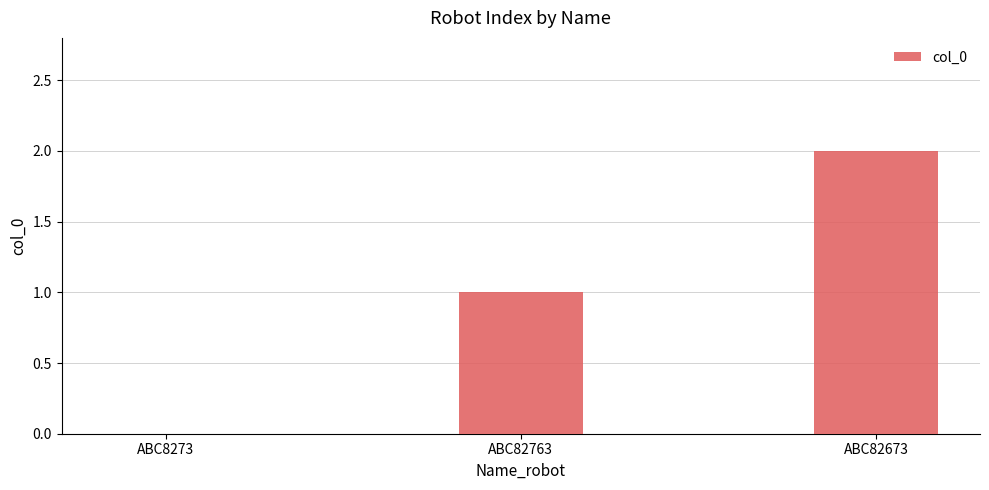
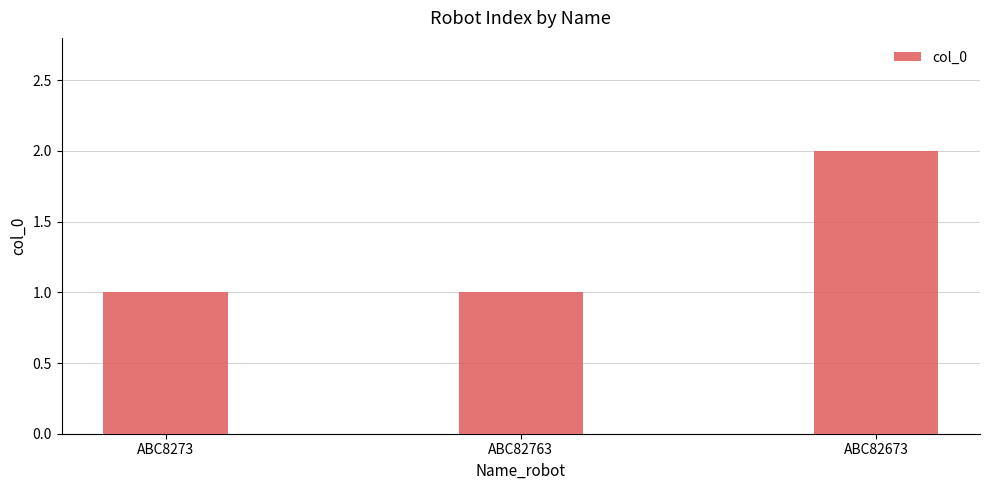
  {
-   "ABC8273": 0,
+   "ABC8273": 1,
    "ABC82763": 1,
    "ABC82673": 2
  }
